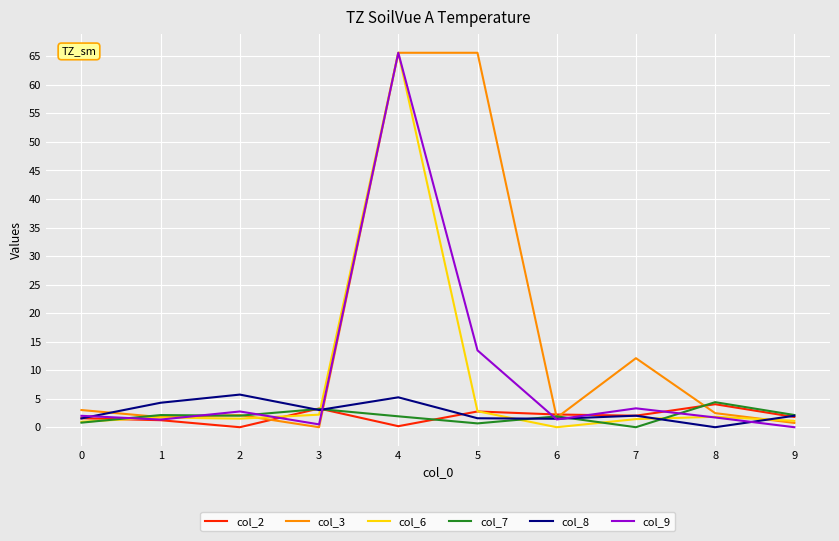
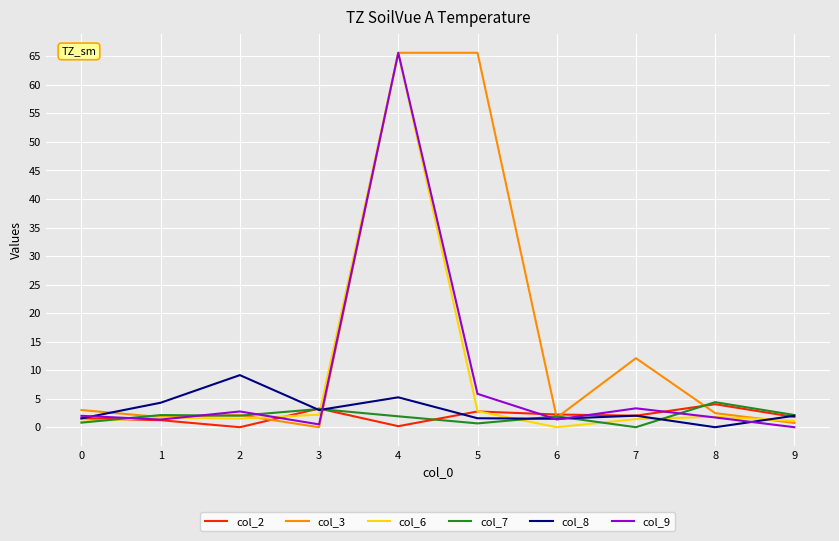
  {
    "col_2": {
      "2": 0,
      "4": 0
    },
    "col_3": {
      "0": 3,
      "3": 0,
      "5": 66,
      "7": 12,
      "8": 2
    },
    "col_6": {
      "2": 2,
      "3": 2,
      "6": 0,
      "7": 1
    },
    "col_7": {
      "4": 2,
      "5": 1,
      "7": 0
    },
    "col_8": {
      "1": 4,
-     "2": 6,
+     "2": 9,
      "4": 5,
      "5": 2,
      "8": 0
    },
    "col_9": {
      "2": 3,
      "3": 1,
-     "5": 13,
+     "5": 6,
      "7": 3,
      "9": 0
    }
  }
